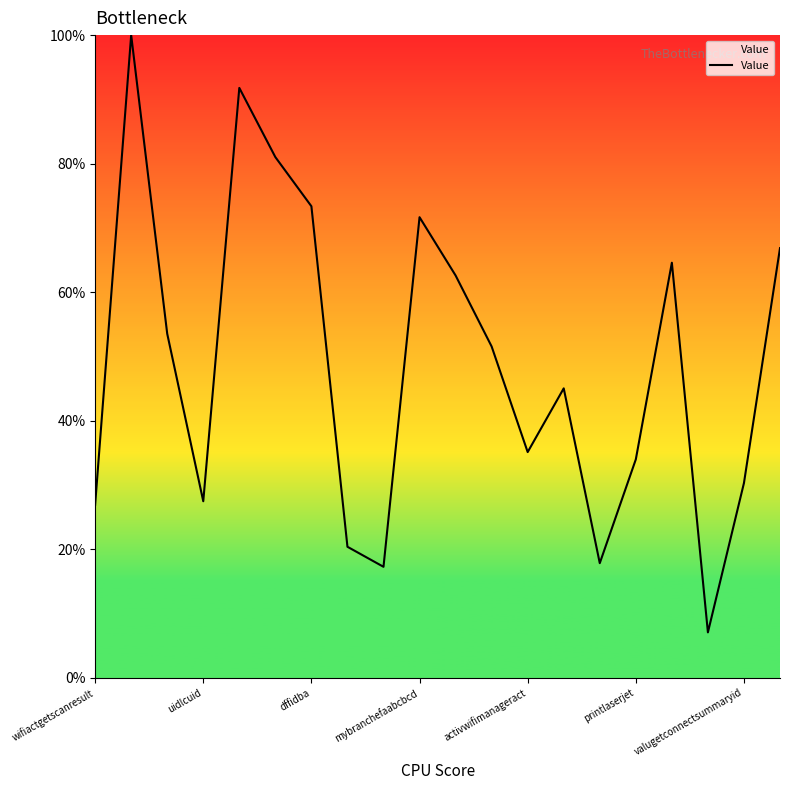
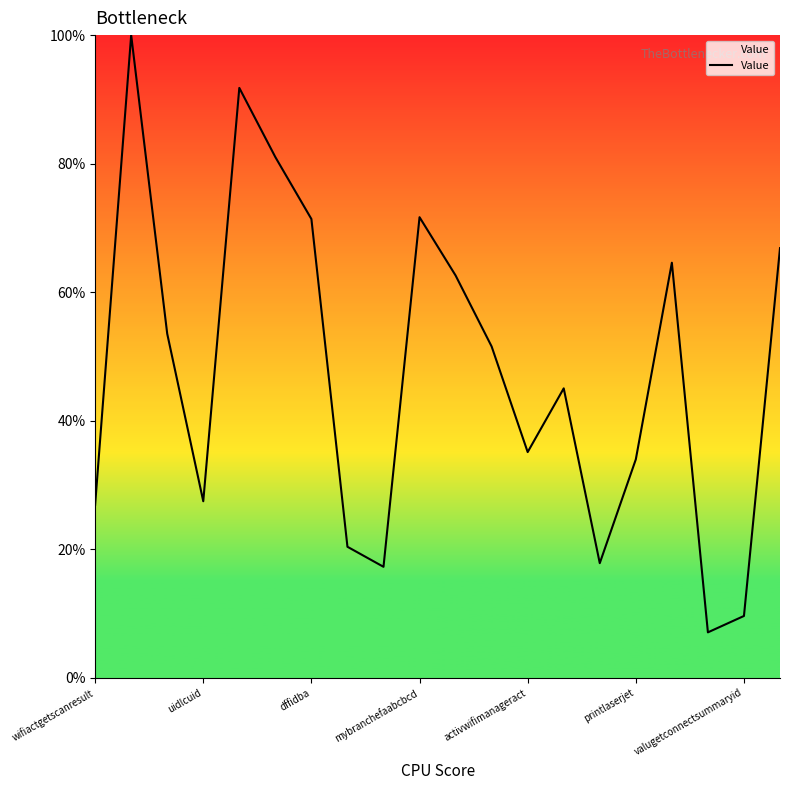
  {
    "wifiactgetscanresult": "27%",
    "uidlcuid": "27%",
-   "dffidba": "73%",
+   "dffidba": "71%",
    "mybranchefaabcbcd": "72%",
    "activwifimanageract": "35%",
    "printlaserjet": "34%",
-   "valugetconnectsummaryid": "30%"
+   "valugetconnectsummaryid": "10%"
  }
